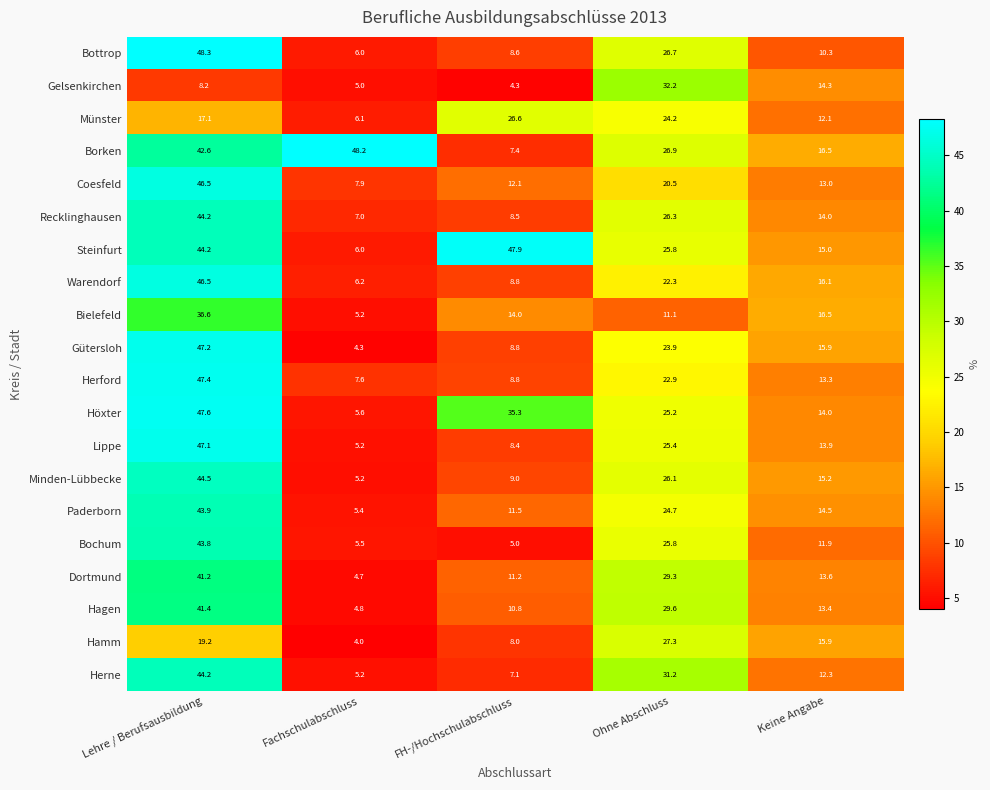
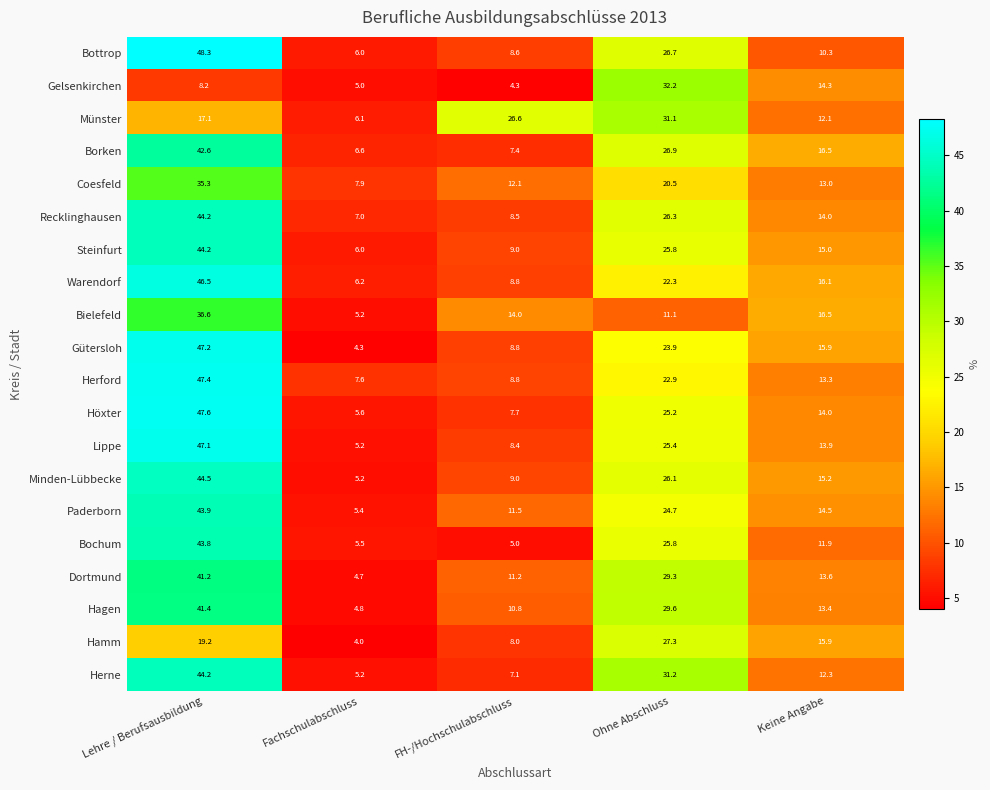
  {
    "Bottrop": {
      "Lehre / Berufsausbildung": 48.3,
      "Fachschulabschluss": 6.0,
      "FH-/Hochschulabschluss": 8.6,
      "Ohne Abschluss": 26.7,
      "Keine Angabe": 10.3
    },
    "Gelsenkirchen": {
      "Lehre / Berufsausbildung": 8.2,
      "Fachschulabschluss": 5.0,
      "FH-/Hochschulabschluss": 4.3,
      "Ohne Abschluss": 32.2,
      "Keine Angabe": 14.3
    },
    "Münster": {
      "Lehre / Berufsausbildung": 17.1,
      "Fachschulabschluss": 6.1,
      "FH-/Hochschulabschluss": 26.6,
-     "Ohne Abschluss": 24.2,
+     "Ohne Abschluss": 31.1,
      "Keine Angabe": 12.1
    },
    "Borken": {
      "Lehre / Berufsausbildung": 42.6,
-     "Fachschulabschluss": 48.2,
+     "Fachschulabschluss": 6.6,
      "FH-/Hochschulabschluss": 7.4,
      "Ohne Abschluss": 26.9,
      "Keine Angabe": 16.5
    },
    "Coesfeld": {
-     "Lehre / Berufsausbildung": 46.5,
+     "Lehre / Berufsausbildung": 35.3,
      "Fachschulabschluss": 7.9,
      "FH-/Hochschulabschluss": 12.1,
      "Ohne Abschluss": 20.5,
      "Keine Angabe": 13.0
    },
    "Recklinghausen": {
      "Lehre / Berufsausbildung": 44.2,
      "Fachschulabschluss": 7.0,
      "FH-/Hochschulabschluss": 8.5,
      "Ohne Abschluss": 26.3,
      "Keine Angabe": 14.0
    },
    "Steinfurt": {
      "Lehre / Berufsausbildung": 44.2,
      "Fachschulabschluss": 6.0,
-     "FH-/Hochschulabschluss": 47.9,
+     "FH-/Hochschulabschluss": 9.0,
      "Ohne Abschluss": 25.8,
      "Keine Angabe": 15.0
    },
    "Warendorf": {
      "Lehre / Berufsausbildung": 46.5,
      "Fachschulabschluss": 6.2,
      "FH-/Hochschulabschluss": 8.8,
      "Ohne Abschluss": 22.3,
      "Keine Angabe": 16.1
    },
    "Bielefeld": {
      "Lehre / Berufsausbildung": 36.6,
      "Fachschulabschluss": 5.2,
      "FH-/Hochschulabschluss": 14.0,
      "Ohne Abschluss": 11.1,
      "Keine Angabe": 16.5
    },
    "Gütersloh": {
      "Lehre / Berufsausbildung": 47.2,
      "Fachschulabschluss": 4.3,
      "FH-/Hochschulabschluss": 8.8,
      "Ohne Abschluss": 23.9,
      "Keine Angabe": 15.9
    },
    "Herford": {
      "Lehre / Berufsausbildung": 47.4,
      "Fachschulabschluss": 7.6,
      "FH-/Hochschulabschluss": 8.8,
      "Ohne Abschluss": 22.9,
      "Keine Angabe": 13.3
    },
    "Höxter": {
      "Lehre / Berufsausbildung": 47.6,
      "Fachschulabschluss": 5.6,
-     "FH-/Hochschulabschluss": 35.3,
+     "FH-/Hochschulabschluss": 7.7,
      "Ohne Abschluss": 25.2,
      "Keine Angabe": 14.0
    },
    "Lippe": {
      "Lehre / Berufsausbildung": 47.1,
      "Fachschulabschluss": 5.2,
      "FH-/Hochschulabschluss": 8.4,
      "Ohne Abschluss": 25.4,
      "Keine Angabe": 13.9
    },
    "Minden-Lübbecke": {
      "Lehre / Berufsausbildung": 44.5,
      "Fachschulabschluss": 5.2,
      "FH-/Hochschulabschluss": 9.0,
      "Ohne Abschluss": 26.1,
      "Keine Angabe": 15.2
    },
    "Paderborn": {
      "Lehre / Berufsausbildung": 43.9,
      "Fachschulabschluss": 5.4,
      "FH-/Hochschulabschluss": 11.5,
      "Ohne Abschluss": 24.7,
      "Keine Angabe": 14.5
    },
    "Bochum": {
      "Lehre / Berufsausbildung": 43.8,
      "Fachschulabschluss": 5.5,
      "FH-/Hochschulabschluss": 5.0,
      "Ohne Abschluss": 25.8,
      "Keine Angabe": 11.9
    },
    "Dortmund": {
      "Lehre / Berufsausbildung": 41.2,
      "Fachschulabschluss": 4.7,
      "FH-/Hochschulabschluss": 11.2,
      "Ohne Abschluss": 29.3,
      "Keine Angabe": 13.6
    },
    "Hagen": {
      "Lehre / Berufsausbildung": 41.4,
      "Fachschulabschluss": 4.8,
      "FH-/Hochschulabschluss": 10.8,
      "Ohne Abschluss": 29.6,
      "Keine Angabe": 13.4
    },
    "Hamm": {
      "Lehre / Berufsausbildung": 19.2,
      "Fachschulabschluss": 4.0,
      "FH-/Hochschulabschluss": 8.0,
      "Ohne Abschluss": 27.3,
      "Keine Angabe": 15.9
    },
    "Herne": {
      "Lehre / Berufsausbildung": 44.2,
      "Fachschulabschluss": 5.2,
      "FH-/Hochschulabschluss": 7.1,
      "Ohne Abschluss": 31.2,
      "Keine Angabe": 12.3
    }
  }
